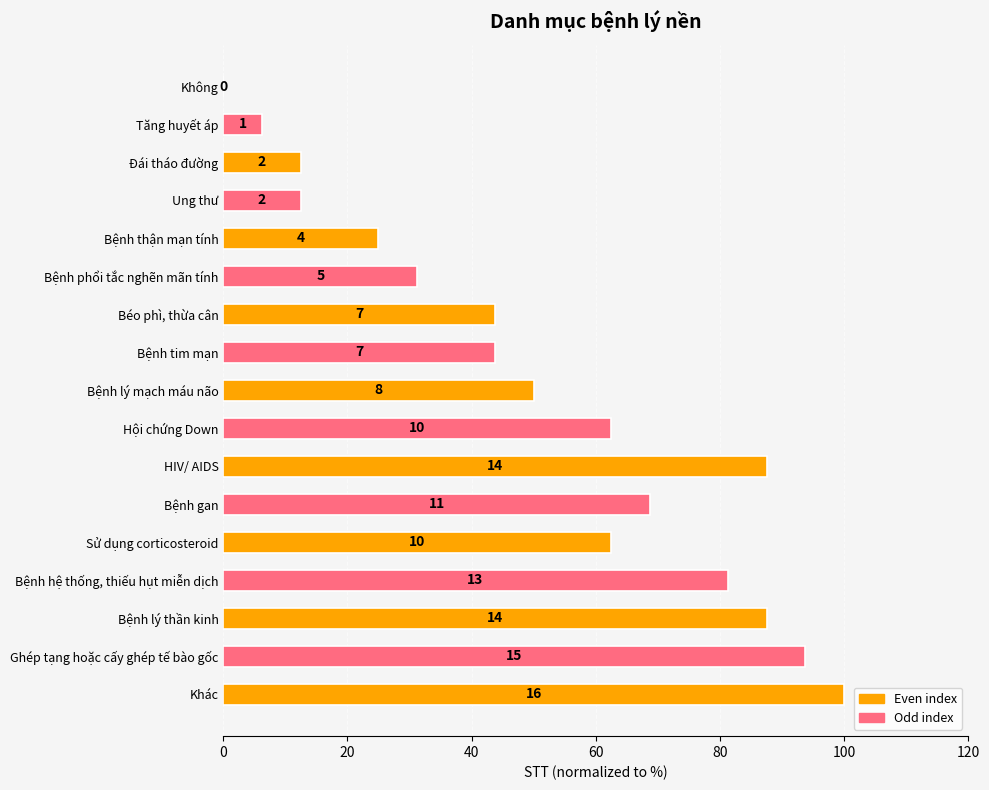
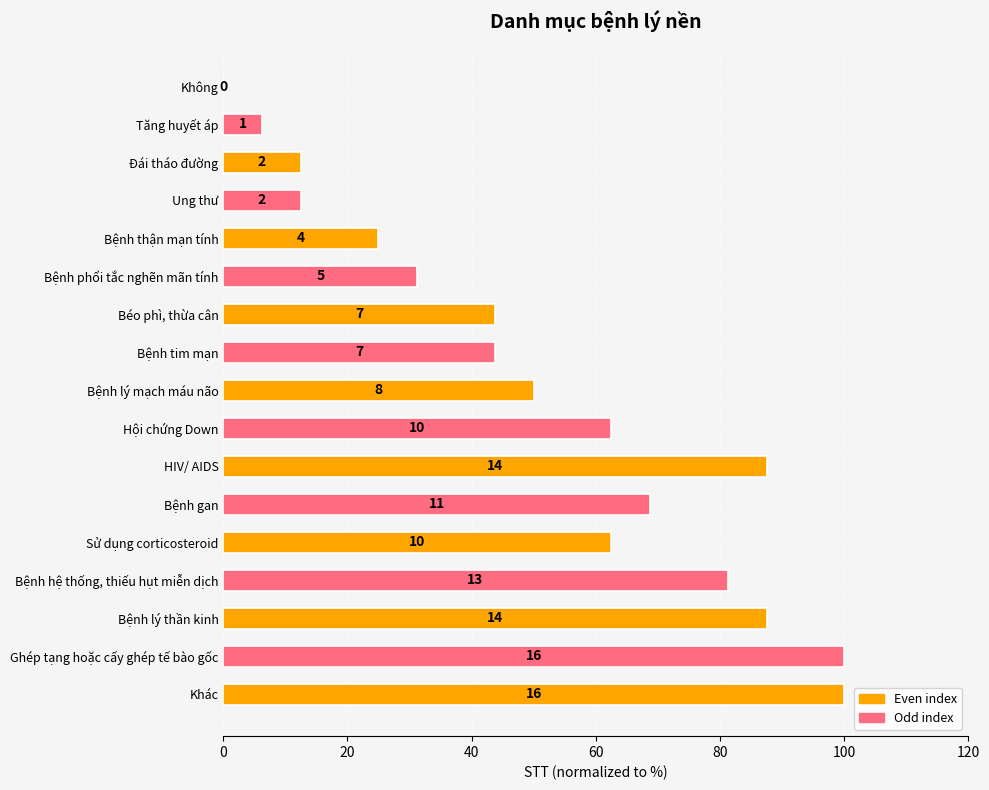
  {
    "Không": 0,
-   "Ghép tạng hoặc cấy ghép tế bào gốc": 15
+   "Ghép tạng hoặc cấy ghép tế bào gốc": 16
  }
